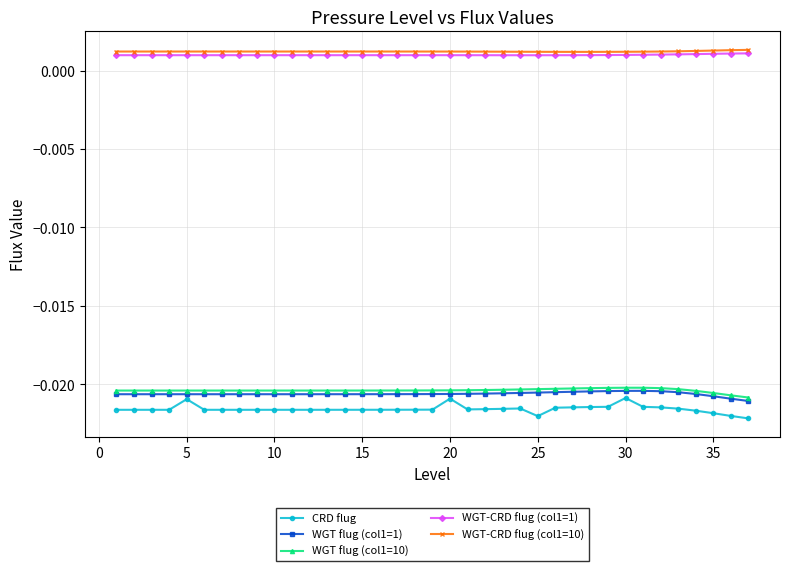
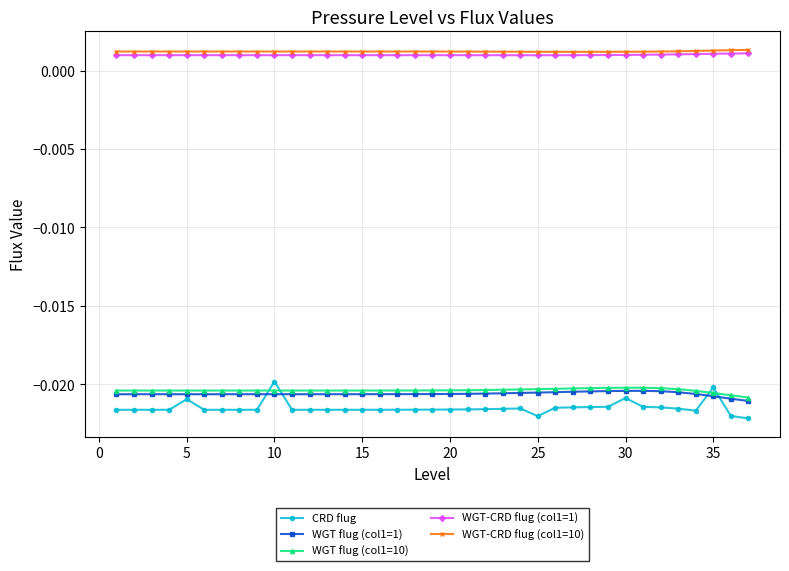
  {
    "CRD flug": {
      "5": -0.0210,
-     "10": -0.0216,
+     "10": -0.0198,
      "15": -0.0216,
-     "20": -0.0209,
+     "20": -0.0216,
      "25": -0.0220,
      "30": -0.0209,
-     "35": -0.0219
+     "35": -0.0202
    },
    "WGT flug (col1=1)": {
      "5": -0.0206,
      "10": -0.0206,
      "15": -0.0206,
      "20": -0.0206,
      "25": -0.0205,
      "30": -0.0204,
      "35": -0.0208
    },
    "WGT flug (col1=10)": {
      "5": -0.0204,
      "10": -0.0204,
      "15": -0.0204,
      "20": -0.0204,
      "25": -0.0203,
      "30": -0.0202,
      "35": -0.0206
    },
    "WGT-CRD flug (col1=1)": {
      "5": 0.0010,
      "10": 0.0010,
      "15": 0.0010,
      "20": 0.0010,
      "25": 0.0010,
      "30": 0.0010,
      "35": 0.0011
    },
    "WGT-CRD flug (col1=10)": {
      "5": 0.0012,
      "10": 0.0012,
      "15": 0.0012,
      "20": 0.0012,
      "25": 0.0012,
      "30": 0.0012,
      "35": 0.0013
    }
  }
